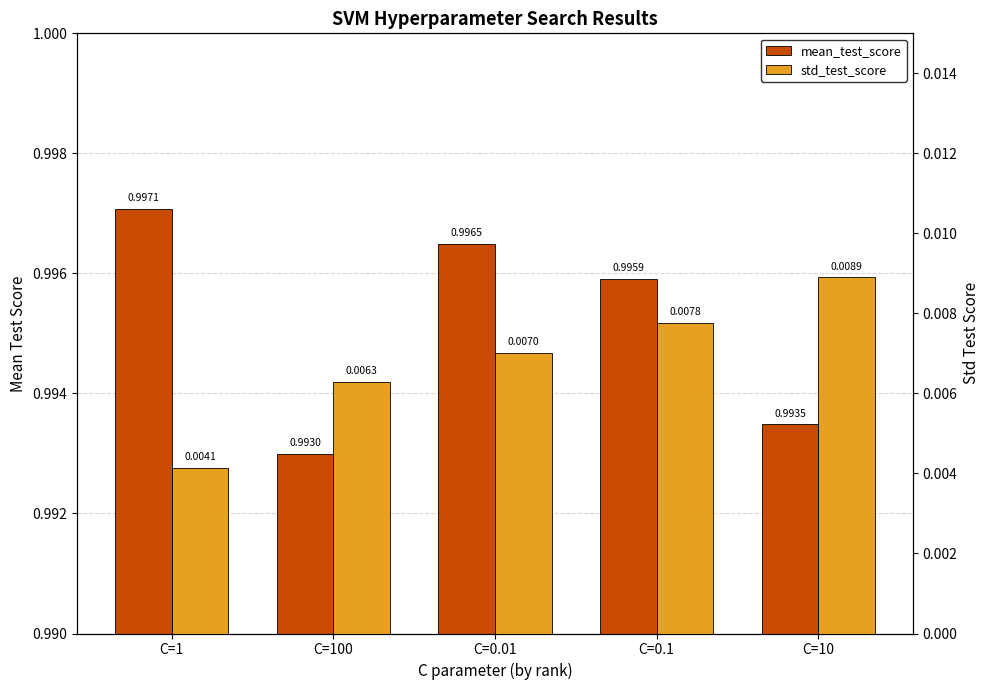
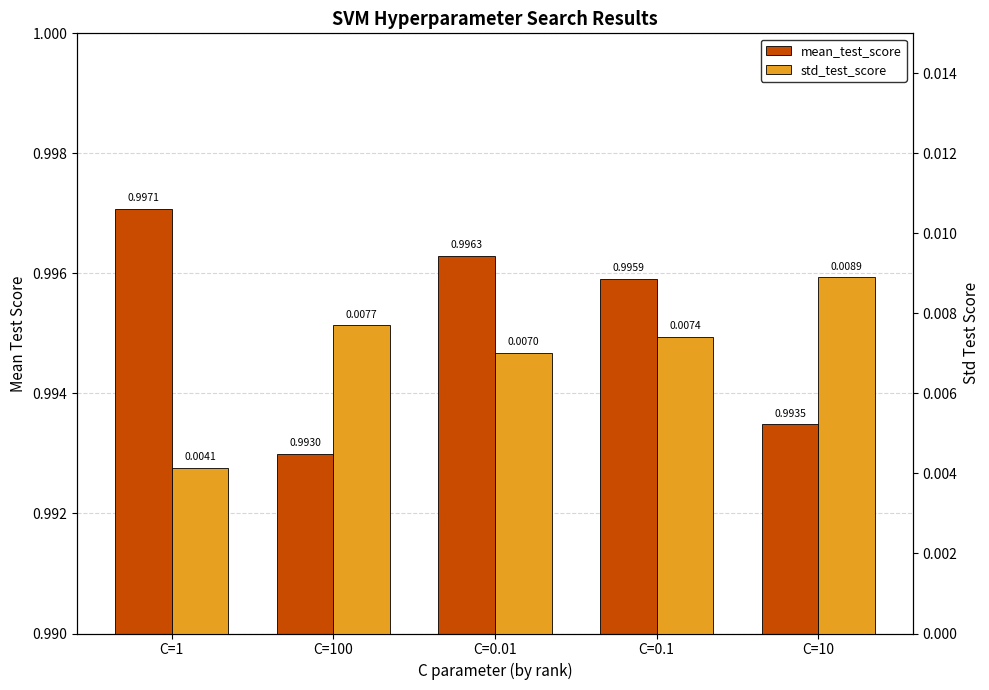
  {
    "mean_test_score": {
      "C=1": 0.9971,
      "C=100": 0.9930,
-     "C=0.01": 0.9965,
+     "C=0.01": 0.9963,
      "C=0.1": 0.9959,
      "C=10": 0.9935
    },
    "std_test_score": {
      "C=1": 0.0041,
-     "C=100": 0.0063,
+     "C=100": 0.0077,
      "C=0.01": 0.0070,
-     "C=0.1": 0.0078,
+     "C=0.1": 0.0074,
      "C=10": 0.0089
    }
  }
